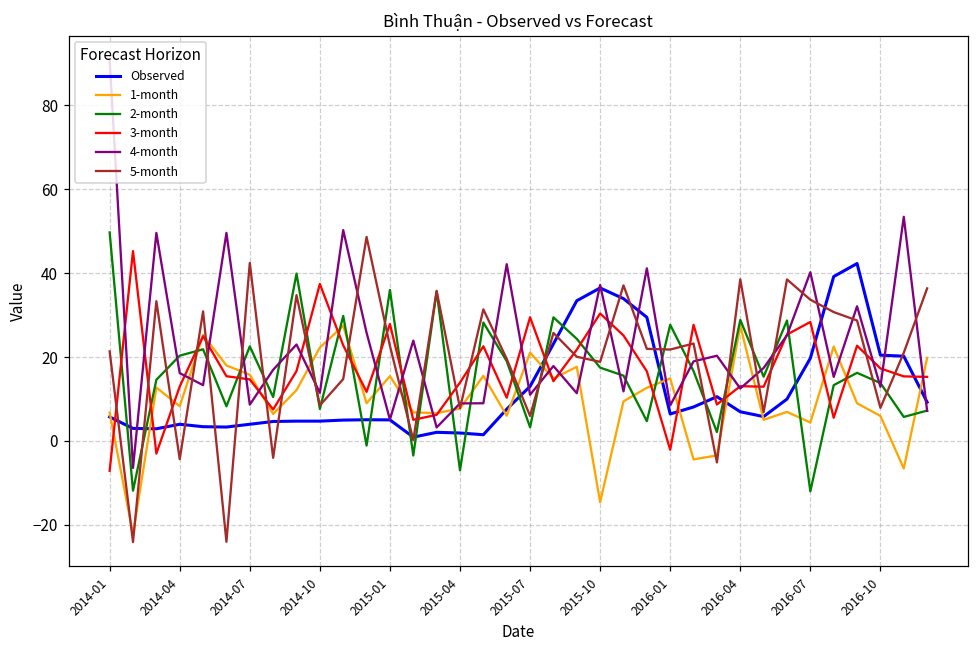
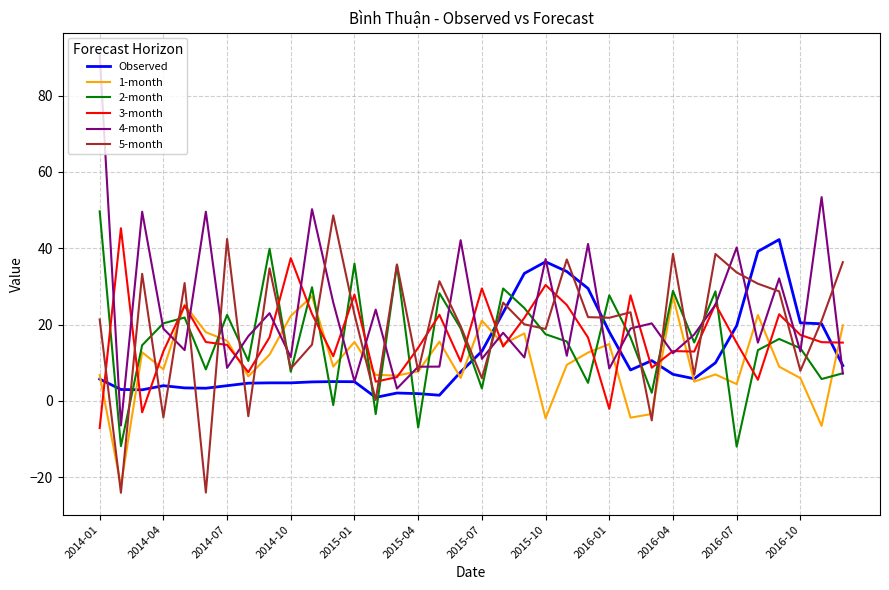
  {
    "Observed": {
      "2014-01": 6,
      "2014-04": 4,
      "2014-07": 4,
      "2014-10": 5,
      "2015-04": 2,
      "2015-07": 13,
      "2015-10": 36,
-     "2016-01": 6,
+     "2016-01": 18,
      "2016-04": 7,
      "2016-07": 20,
      "2016-10": 20
    },
    "1-month": {
      "2014-01": 7,
      "2014-04": 8,
      "2014-07": 16,
      "2014-10": 22,
      "2015-01": 15,
      "2015-07": 21,
-     "2015-10": -15,
+     "2015-10": -5,
      "2016-01": 15,
      "2016-04": 27,
      "2016-07": 4,
      "2016-10": 6
    },
    "2-month": {
      "2014-01": 50,
      "2014-04": 20,
      "2014-07": 23,
      "2014-10": 8,
      "2015-01": 36,
      "2015-04": -7,
      "2015-07": 3,
      "2015-10": 17,
      "2016-01": 28,
      "2016-04": 29,
      "2016-07": -12,
      "2016-10": 14
    },
    "3-month": {
      "2014-01": -7,
      "2014-04": 13,
      "2014-07": 15,
      "2014-10": 37,
      "2015-01": 28,
      "2015-04": 14,
      "2015-07": 29,
      "2015-10": 30,
      "2016-01": -2,
-     "2016-07": 28,
+     "2016-07": 15,
      "2016-10": 17
    },
    "4-month": {
-     "2014-04": 16,
+     "2014-04": 19,
      "2014-07": 9,
      "2014-10": 11,
      "2015-04": 9,
      "2015-07": 11,
      "2015-10": 37,
      "2016-01": 8,
      "2016-07": 40,
      "2016-10": 13
    },
    "5-month": {
      "2014-01": 21,
      "2014-04": -4,
      "2014-07": 42,
      "2014-10": 8,
      "2015-01": 23,
      "2015-07": 6,
      "2015-10": 19,
      "2016-01": 22,
      "2016-04": 39,
      "2016-07": 34,
      "2016-10": 8
    }
  }
